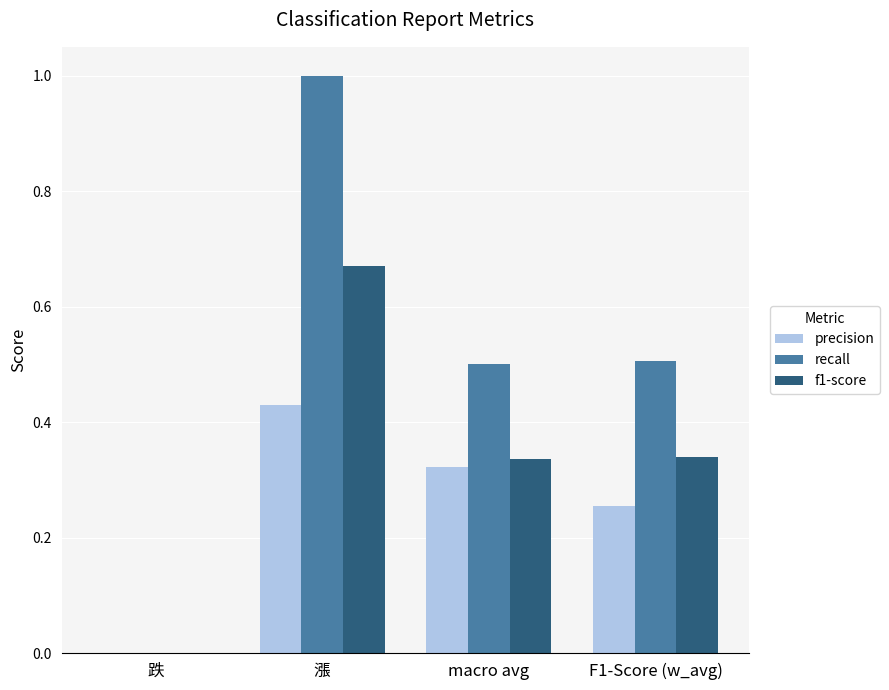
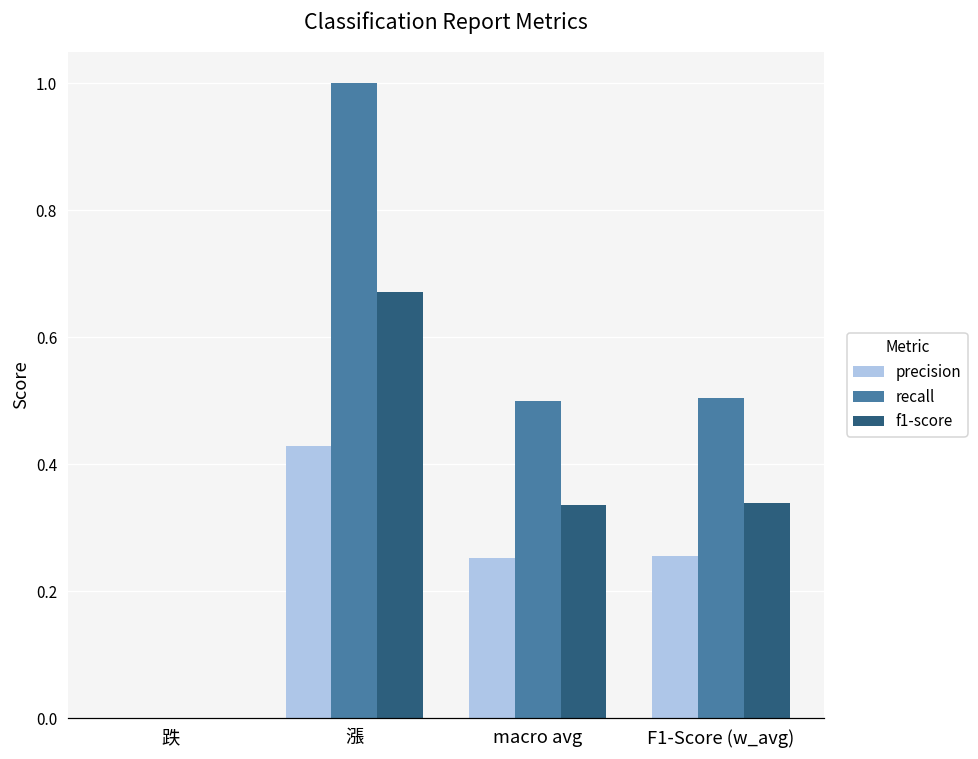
  {
    "precision": {
      "跌": 0.00,
      "漲": 0.43,
-     "macro avg": 0.32,
+     "macro avg": 0.25,
      "F1-Score (w_avg)": 0.26
    }
  }
